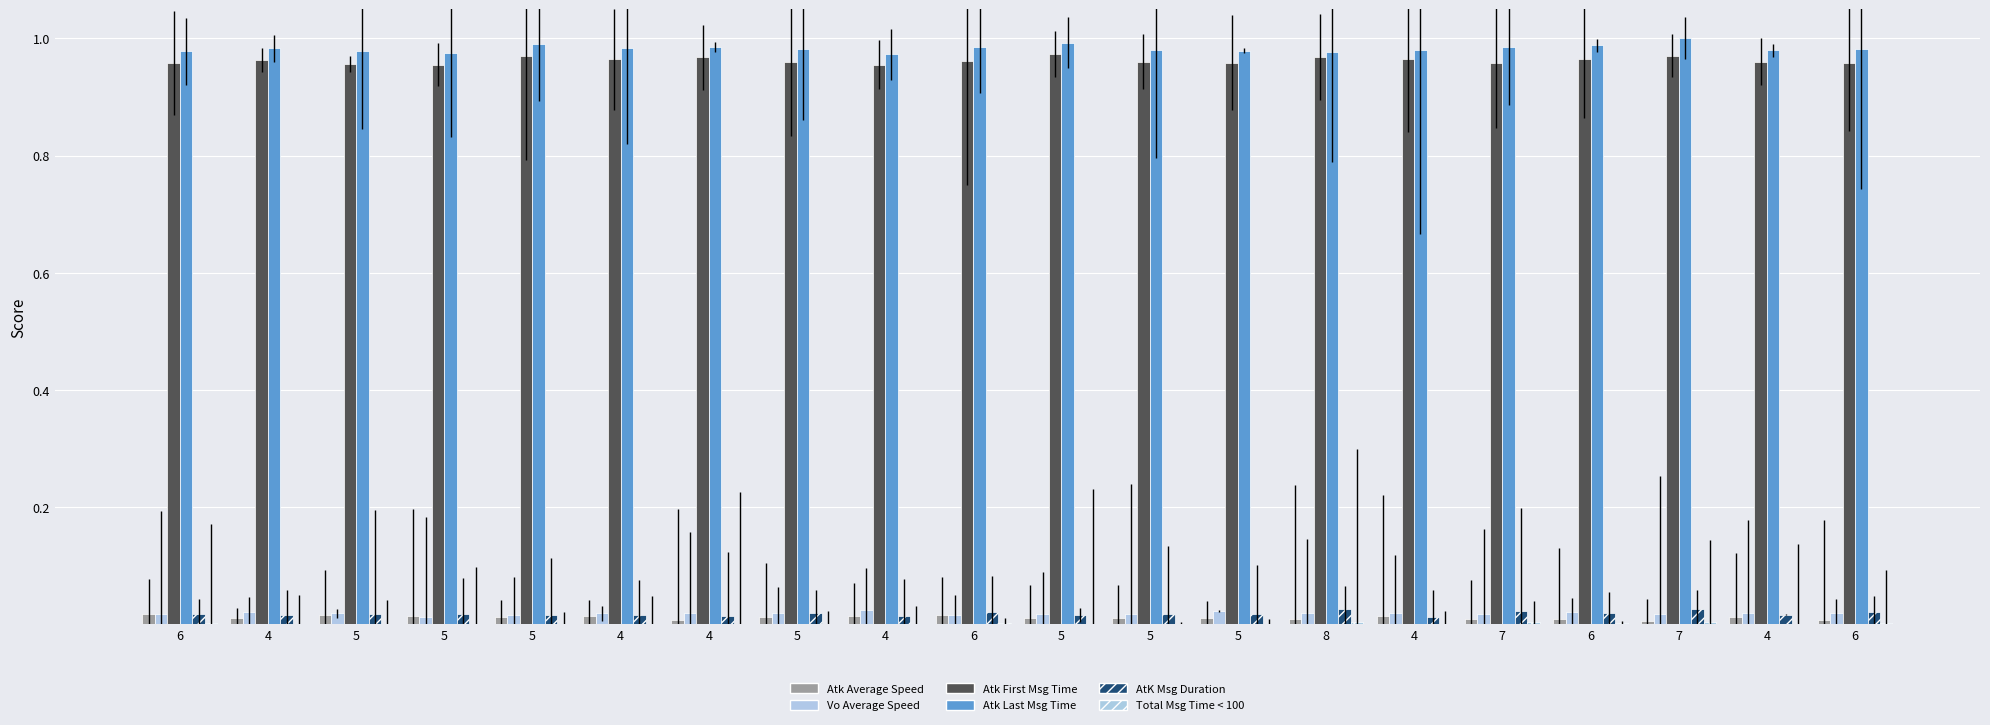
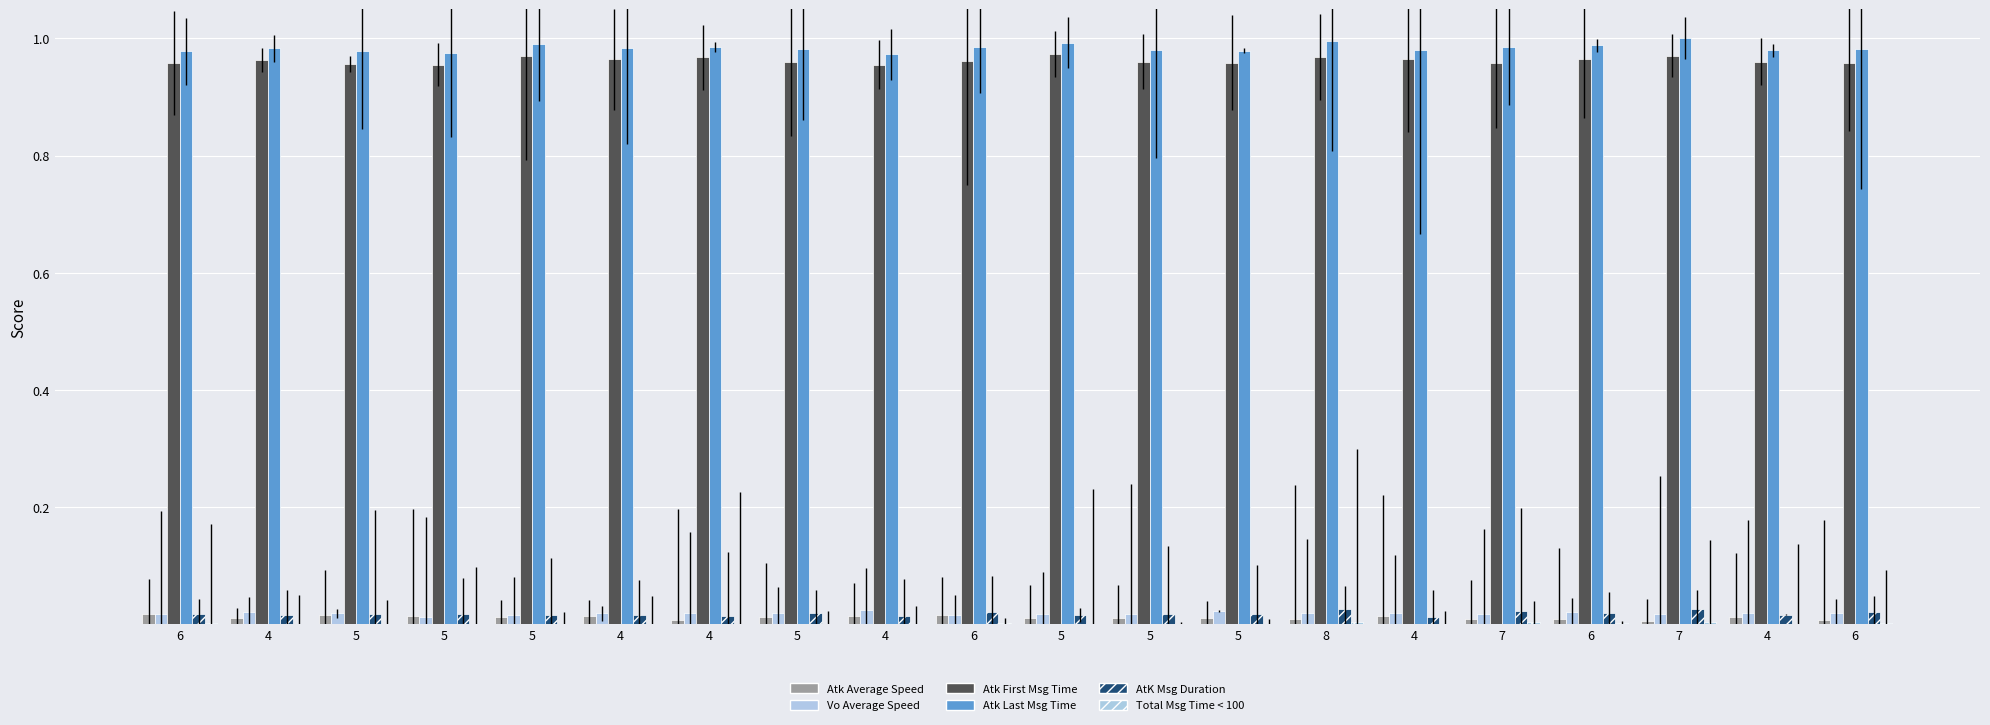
  {
    "Atk Average Speed": {
      "8": 0.01
    },
    "Atk First Msg Time": {
      "8": 0.97
    },
    "Atk Last Msg Time": {
-     "8": 0.98
+     "8": 1.00
    },
    "AtK Msg Duration": {
      "8": 0.03
    }
  }
